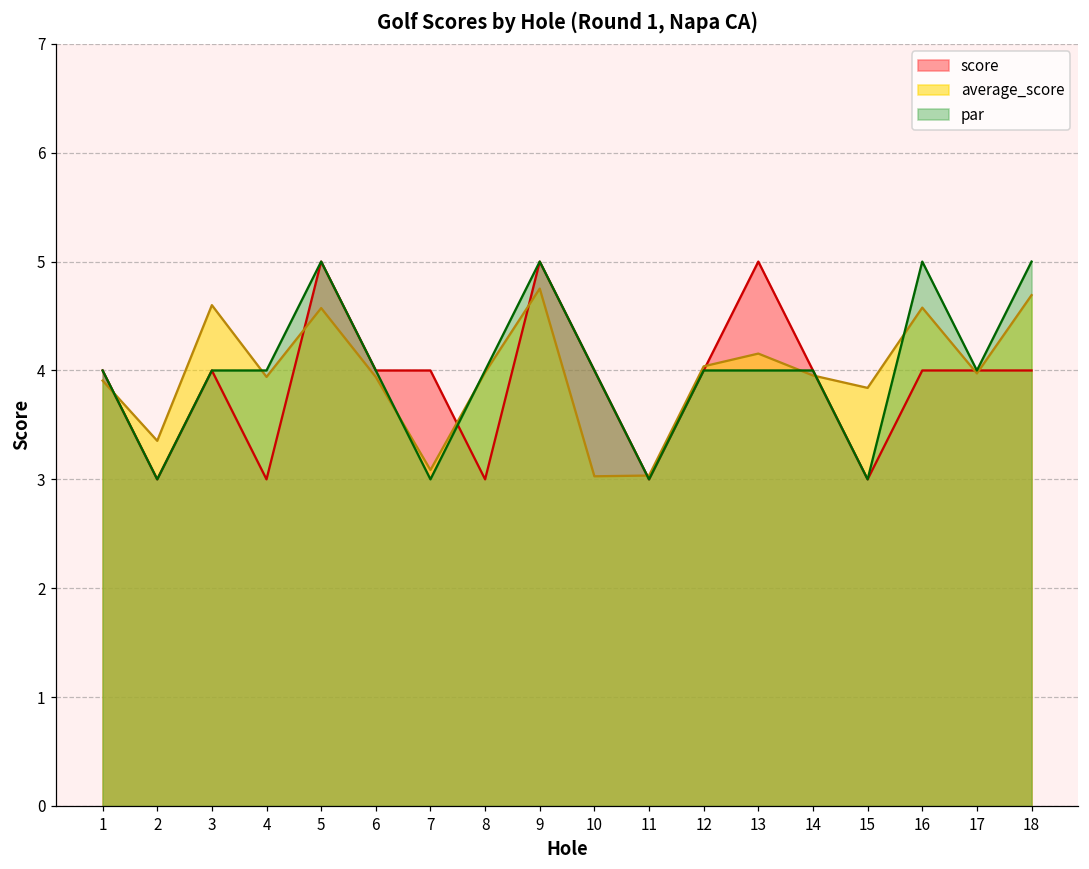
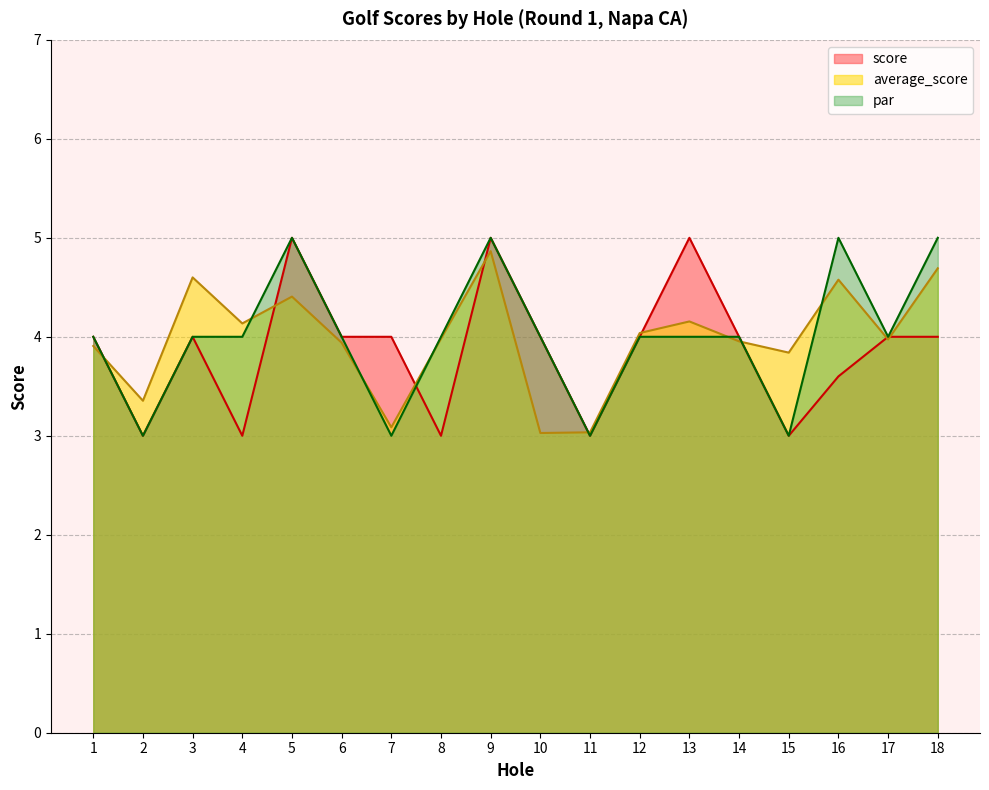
  {
    "score": {
      "4": 3.0,
      "7": 4.0,
      "8": 3.0,
      "13": 5.0,
-     "16": 4.0,
+     "16": 3.6,
      "18": 4.0
    },
    "average_score": {
      "1": 3.9,
      "2": 3.4,
      "3": 4.6,
-     "4": 3.9,
-     "5": 4.6,
+     "4": 4.1,
+     "5": 4.4,
      "6": 3.9,
      "7": 3.1,
-     "9": 4.8,
+     "9": 4.9,
      "10": 3.0,
      "11": 3.0,
      "12": 4.0,
      "13": 4.2,
      "14": 4.0,
      "15": 3.8,
      "16": 4.6,
      "17": 4.0,
      "18": 4.7
    },
    "par": {
      "4": 4.0,
      "7": 3.0,
      "13": 4.0,
      "16": 5.0,
      "18": 5.0
    }
  }
